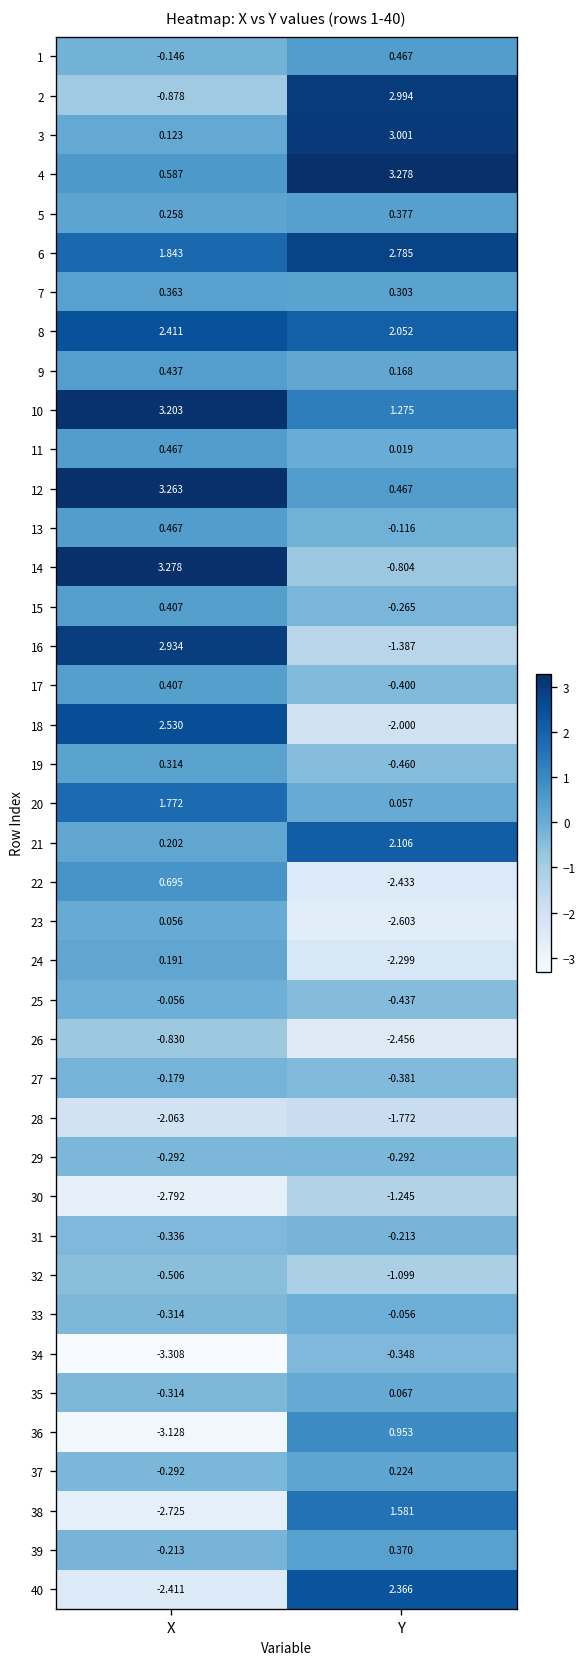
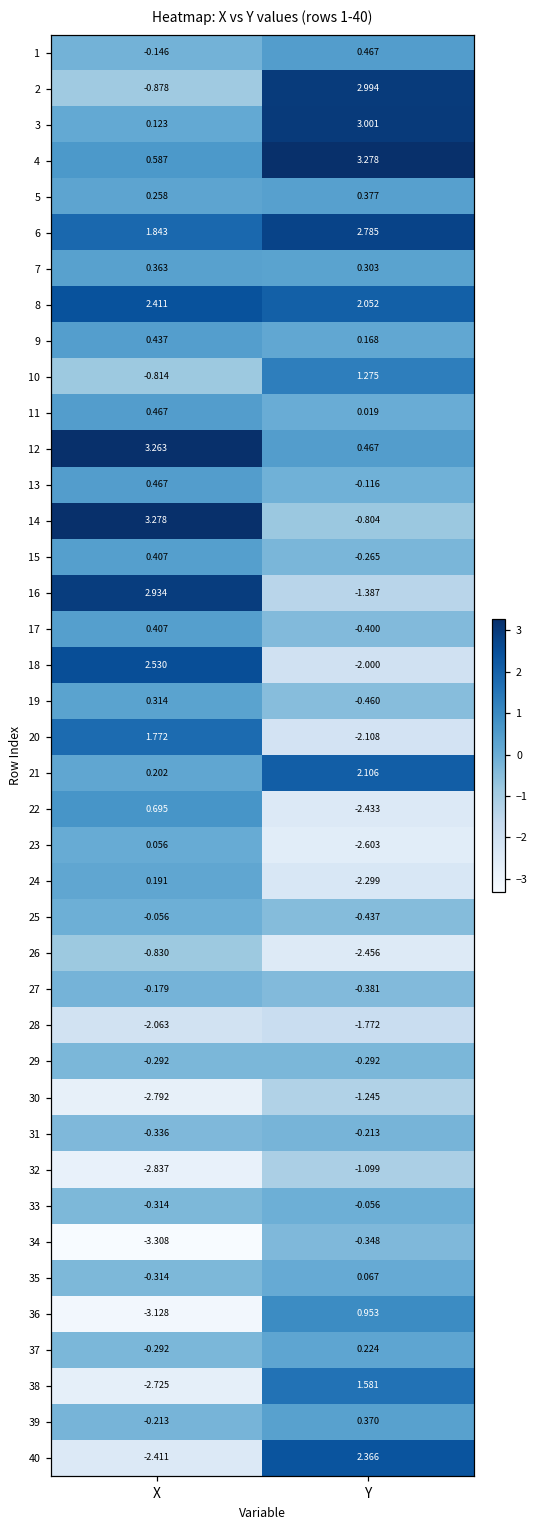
  {
    "1": {
      "X": -0.146,
      "Y": 0.467
    },
    "2": {
      "X": -0.878,
      "Y": 2.994
    },
    "3": {
      "X": 0.123,
      "Y": 3.001
    },
    "4": {
      "X": 0.587,
      "Y": 3.278
    },
    "5": {
      "X": 0.258,
      "Y": 0.377
    },
    "6": {
      "X": 1.843,
      "Y": 2.785
    },
    "7": {
      "X": 0.363,
      "Y": 0.303
    },
    "8": {
      "X": 2.411,
      "Y": 2.052
    },
    "9": {
      "X": 0.437,
      "Y": 0.168
    },
    "10": {
-     "X": 3.203,
+     "X": -0.814,
      "Y": 1.275
    },
    "11": {
      "X": 0.467,
      "Y": 0.019
    },
    "12": {
      "X": 3.263,
      "Y": 0.467
    },
    "13": {
      "X": 0.467,
      "Y": -0.116
    },
    "14": {
      "X": 3.278,
      "Y": -0.804
    },
    "15": {
      "X": 0.407,
      "Y": -0.265
    },
    "16": {
      "X": 2.934,
      "Y": -1.387
    },
    "17": {
      "X": 0.407,
      "Y": -0.400
    },
    "18": {
      "X": 2.530,
      "Y": -2.000
    },
    "19": {
      "X": 0.314,
      "Y": -0.460
    },
    "20": {
      "X": 1.772,
-     "Y": 0.057
+     "Y": -2.108
    },
    "21": {
      "X": 0.202,
      "Y": 2.106
    },
    "22": {
      "X": 0.695,
      "Y": -2.433
    },
    "23": {
      "X": 0.056,
      "Y": -2.603
    },
    "24": {
      "X": 0.191,
      "Y": -2.299
    },
    "25": {
      "X": -0.056,
      "Y": -0.437
    },
    "26": {
      "X": -0.830,
      "Y": -2.456
    },
    "27": {
      "X": -0.179,
      "Y": -0.381
    },
    "28": {
      "X": -2.063,
      "Y": -1.772
    },
    "29": {
      "X": -0.292,
      "Y": -0.292
    },
    "30": {
      "X": -2.792,
      "Y": -1.245
    },
    "31": {
      "X": -0.336,
      "Y": -0.213
    },
    "32": {
-     "X": -0.506,
+     "X": -2.837,
      "Y": -1.099
    },
    "33": {
      "X": -0.314,
      "Y": -0.056
    },
    "34": {
      "X": -3.308,
      "Y": -0.348
    },
    "35": {
      "X": -0.314,
      "Y": 0.067
    },
    "36": {
      "X": -3.128,
      "Y": 0.953
    },
    "37": {
      "X": -0.292,
      "Y": 0.224
    },
    "38": {
      "X": -2.725,
      "Y": 1.581
    },
    "39": {
      "X": -0.213,
      "Y": 0.370
    },
    "40": {
      "X": -2.411,
      "Y": 2.366
    }
  }
